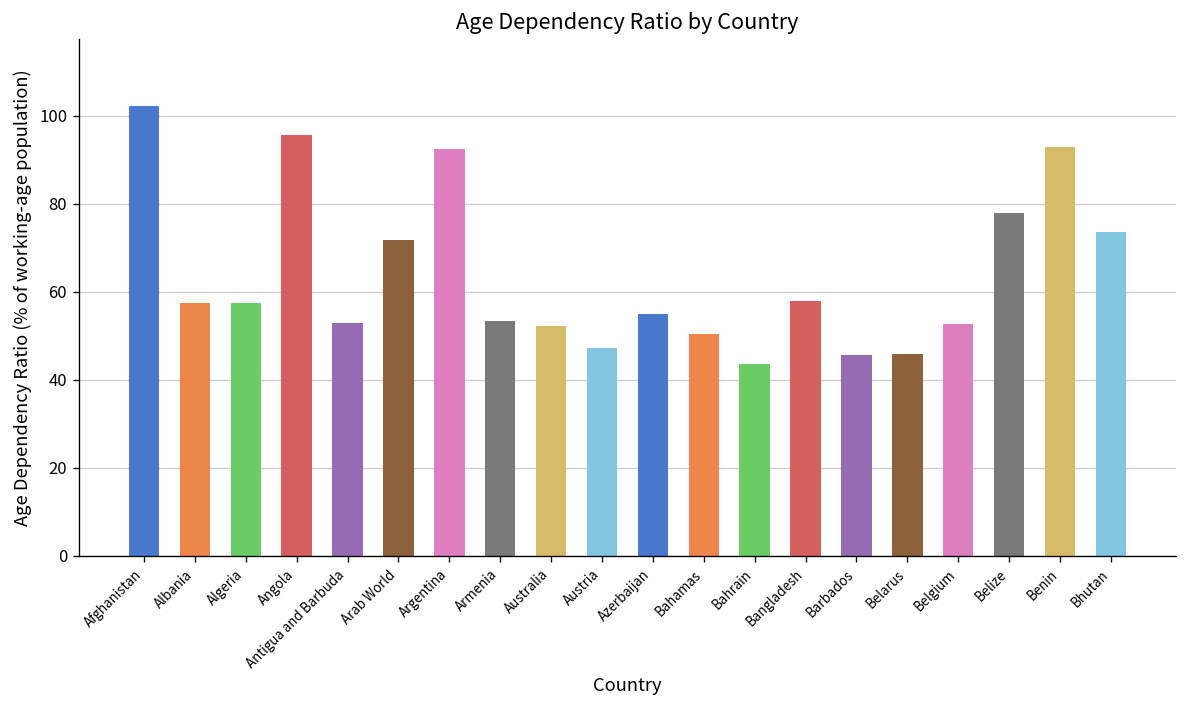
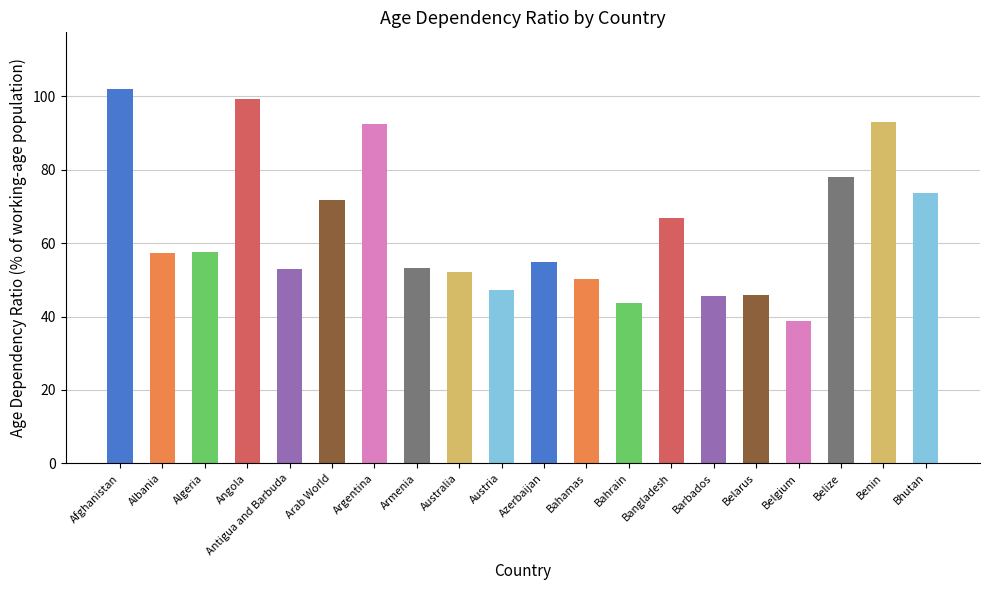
  {
    "Afghanistan": 102,
    "Albania": 57,
    "Algeria": 58,
-   "Angola": 96,
+   "Angola": 99,
    "Antigua and Barbuda": 53,
    "Arab World": 72,
    "Argentina": 93,
    "Armenia": 53,
    "Australia": 52,
    "Austria": 47,
    "Azerbaijan": 55,
    "Bahamas": 50,
    "Bahrain": 44,
-   "Bangladesh": 58,
+   "Bangladesh": 67,
    "Barbados": 46,
    "Belarus": 46,
-   "Belgium": 53,
+   "Belgium": 39,
    "Belize": 78,
    "Benin": 93,
    "Bhutan": 74
  }
